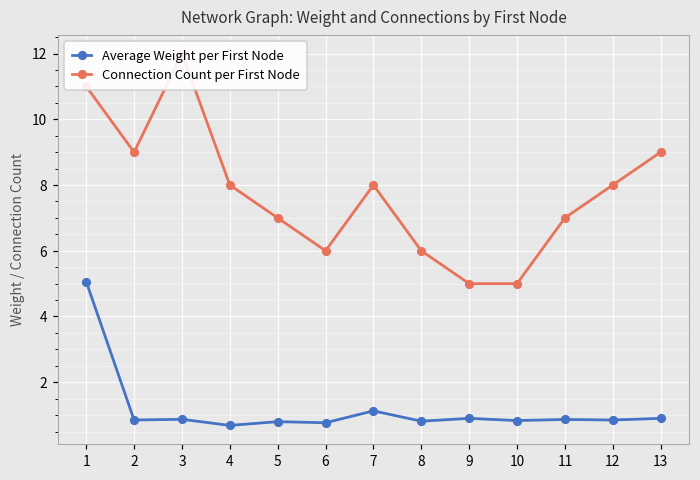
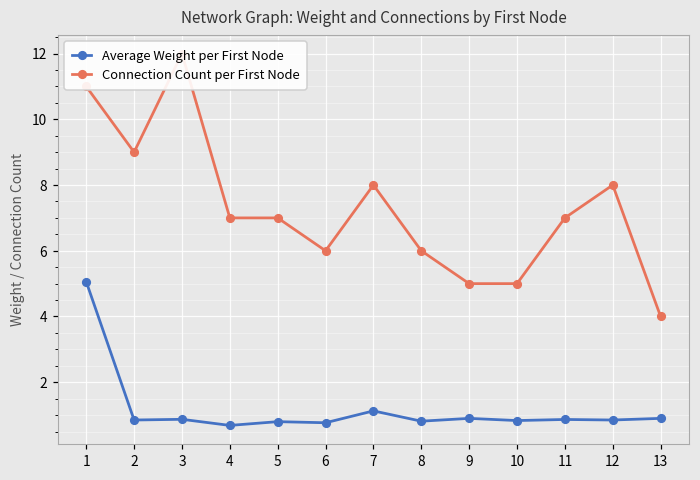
  {
    "Average Weight per First Node": {
      "1": 5,
      "2": 0.9,
      "3": 0.9,
      "4": 0.7,
      "5": 0.8,
      "6": 0.8,
      "7": 1.1,
      "8": 0.8,
      "9": 0.9,
      "10": 0.8,
      "11": 0.9,
      "12": 0.9,
      "13": 0.9
    },
    "Connection Count per First Node": {
      "2": 9,
-     "4": 8,
+     "4": 7,
      "5": 7,
      "6": 6,
      "7": 8,
      "8": 6,
      "9": 5,
      "10": 5,
      "11": 7,
      "12": 8,
-     "13": 9
+     "13": 4
    }
  }
